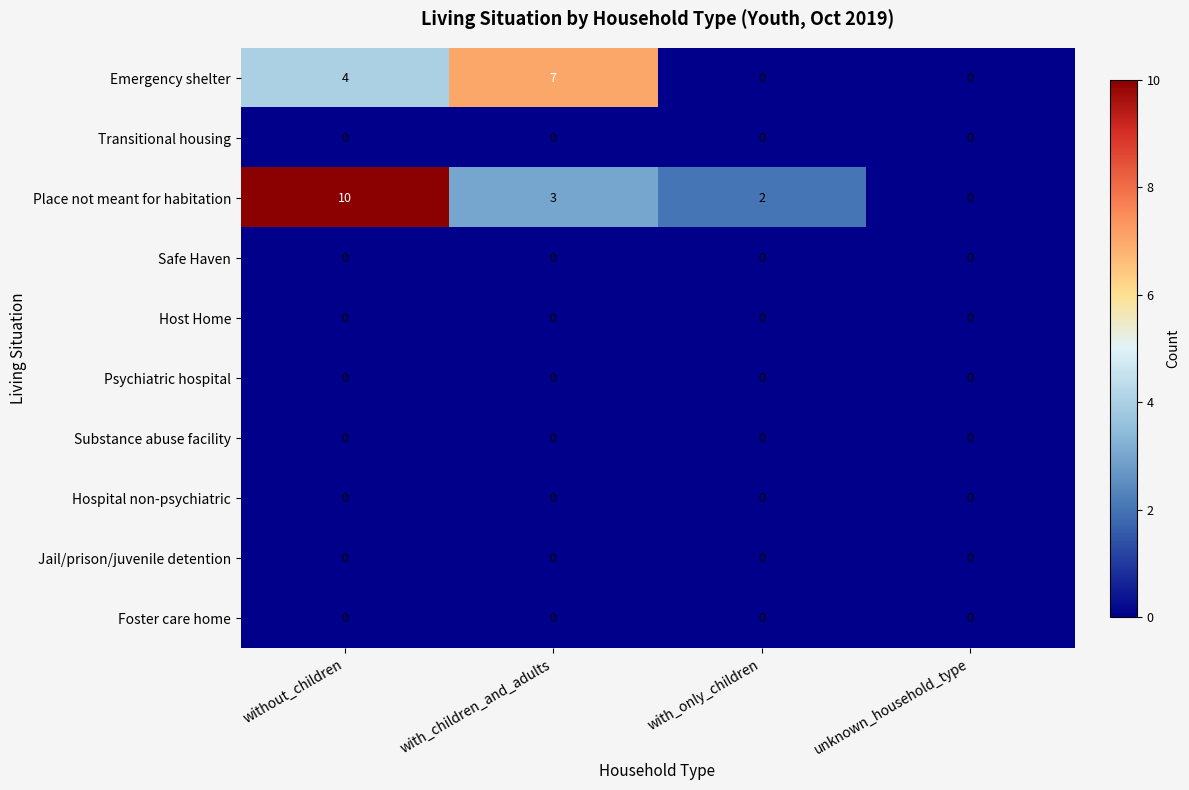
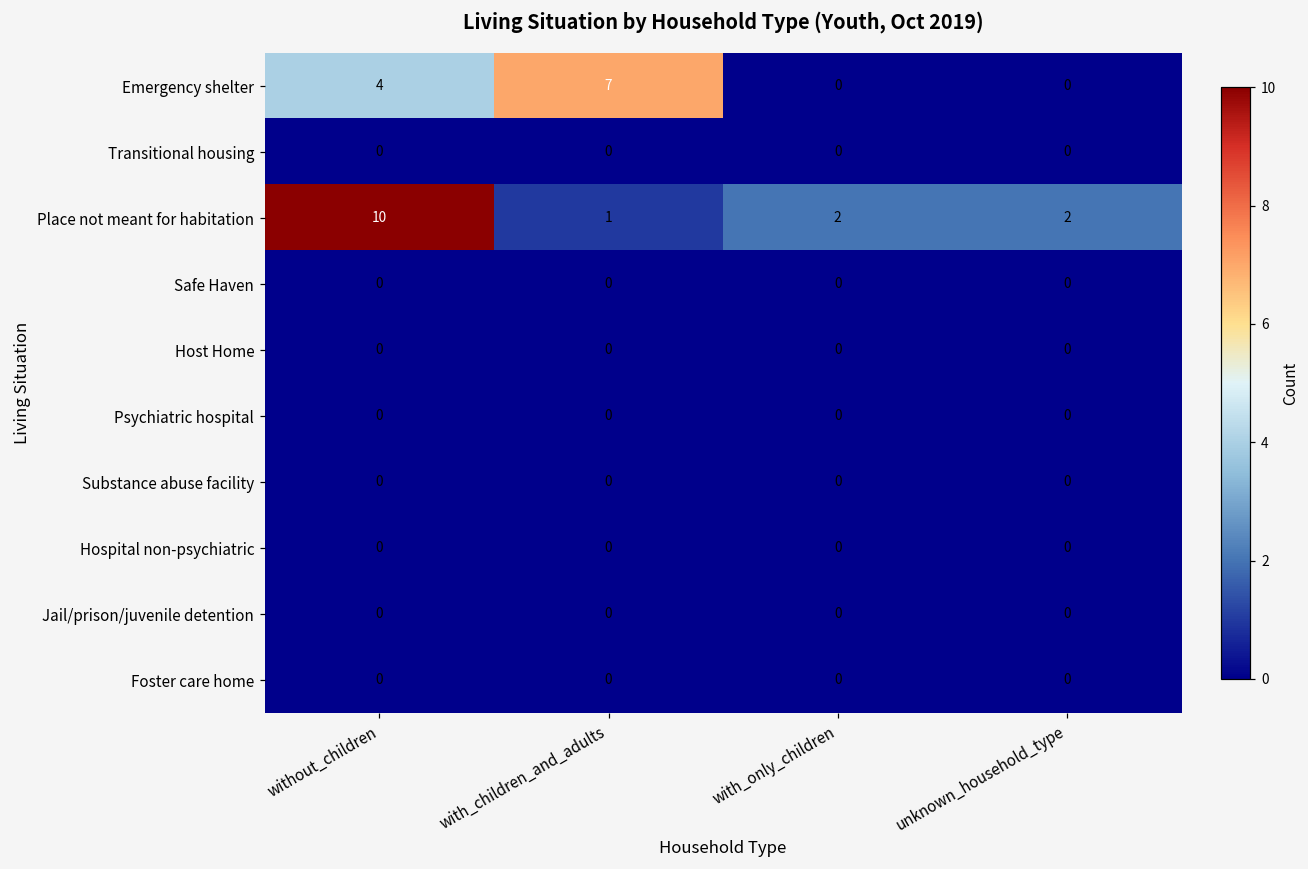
  {
    "Emergency shelter": {
      "without_children": 4,
      "with_children_and_adults": 7,
      "with_only_children": 0,
      "unknown_household_type": 0
    },
    "Transitional housing": {
      "without_children": 0,
      "with_children_and_adults": 0,
      "with_only_children": 0,
      "unknown_household_type": 0
    },
    "Place not meant for habitation": {
      "without_children": 10,
-     "with_children_and_adults": 3,
+     "with_children_and_adults": 1,
      "with_only_children": 2,
-     "unknown_household_type": 0
+     "unknown_household_type": 2
    },
    "Safe Haven": {
      "without_children": 0,
      "with_children_and_adults": 0,
      "with_only_children": 0,
      "unknown_household_type": 0
    },
    "Host Home": {
      "without_children": 0,
      "with_children_and_adults": 0,
      "with_only_children": 0,
      "unknown_household_type": 0
    },
    "Psychiatric hospital": {
      "without_children": 0,
      "with_children_and_adults": 0,
      "with_only_children": 0,
      "unknown_household_type": 0
    },
    "Substance abuse facility": {
      "without_children": 0,
      "with_children_and_adults": 0,
      "with_only_children": 0,
      "unknown_household_type": 0
    },
    "Hospital non-psychiatric": {
      "without_children": 0,
      "with_children_and_adults": 0,
      "with_only_children": 0,
      "unknown_household_type": 0
    },
    "Jail/prison/juvenile detention": {
      "without_children": 0,
      "with_children_and_adults": 0,
      "with_only_children": 0,
      "unknown_household_type": 0
    },
    "Foster care home": {
      "without_children": 0,
      "with_children_and_adults": 0,
      "with_only_children": 0,
      "unknown_household_type": 0
    }
  }
